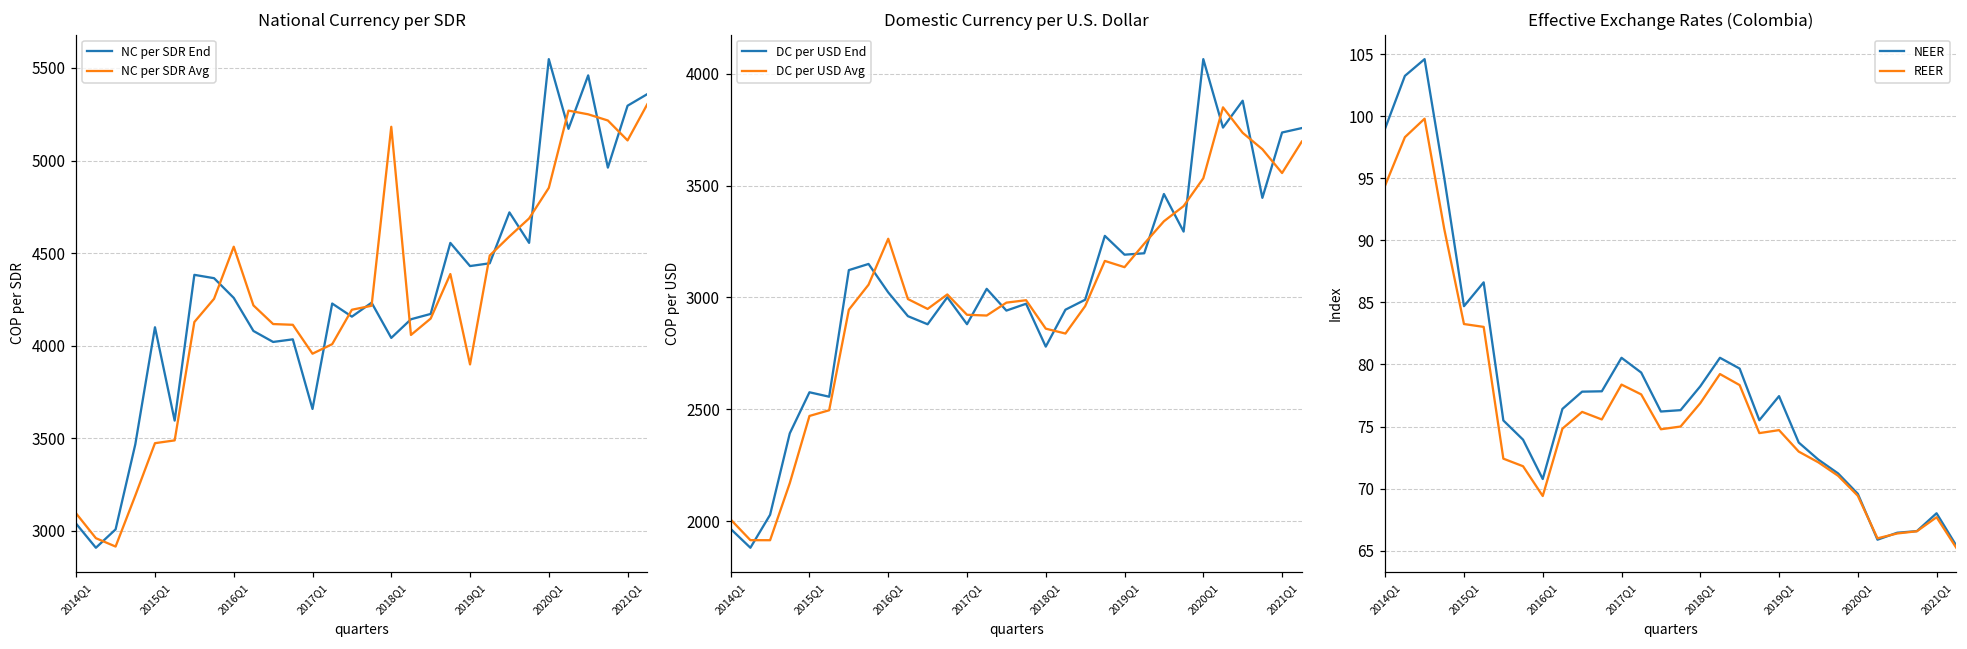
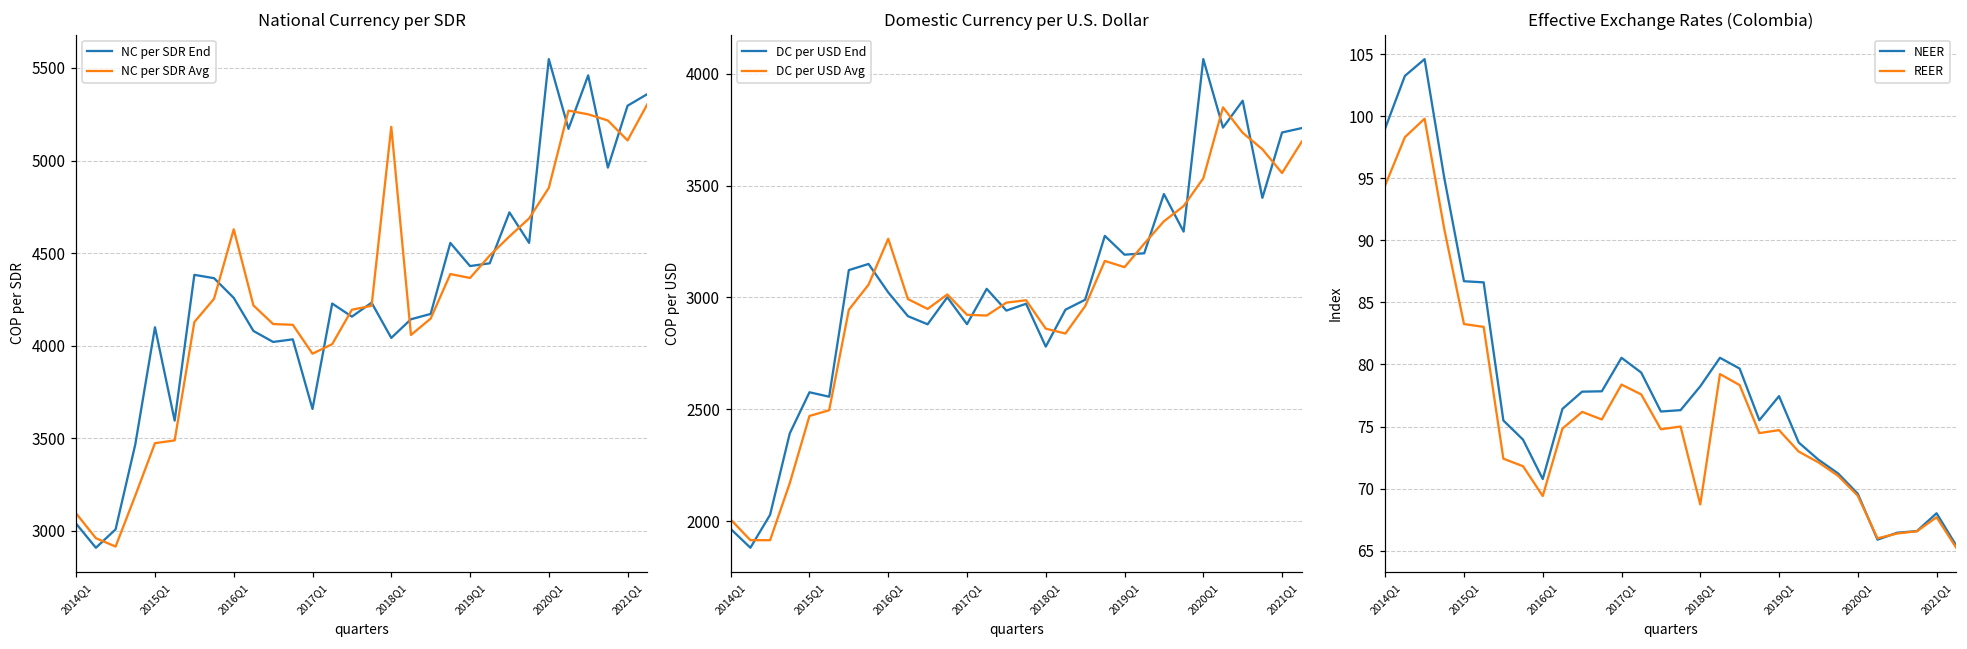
  {
    "National Currency per SDR": {
      "NC per SDR End": {
        "2014Q1": 3040,
        "2015Q1": 4100,
        "2016Q1": 4260,
        "2017Q1": 3660,
        "2018Q1": 4040,
        "2019Q1": 4430,
        "2020Q1": 5550,
        "2021Q1": 5300
      },
      "NC per SDR Avg": {
        "2014Q1": 3090,
        "2015Q1": 3470,
-       "2016Q1": 4530,
+       "2016Q1": 4630,
        "2017Q1": 3960,
        "2018Q1": 5180,
-       "2019Q1": 3900,
+       "2019Q1": 4370,
        "2020Q1": 4850,
        "2021Q1": 5110
      }
    },
    "Domestic Currency per U.S. Dollar": {
      "DC per USD End": {
        "2014Q1": 1970,
        "2015Q1": 2580,
        "2016Q1": 3020,
        "2017Q1": 2880,
        "2018Q1": 2780,
        "2019Q1": 3190,
        "2020Q1": 4060,
        "2021Q1": 3740
      },
      "DC per USD Avg": {
        "2014Q1": 2010,
        "2015Q1": 2470,
        "2016Q1": 3260,
        "2017Q1": 2920,
        "2018Q1": 2860,
        "2019Q1": 3140,
        "2020Q1": 3530,
        "2021Q1": 3560
      }
    },
    "Effective Exchange Rates (Colombia)": {
      "NEER": {
        "2014Q1": 99.0,
-       "2015Q1": 84.7,
+       "2015Q1": 86.7,
        "2016Q1": 70.8,
        "2017Q1": 80.5,
        "2018Q1": 78.2,
        "2019Q1": 77.5,
        "2021Q1": 68.0
      },
      "REER": {
        "2014Q1": 94.4,
        "2015Q1": 83.3,
        "2016Q1": 69.4,
        "2017Q1": 78.4,
-       "2018Q1": 76.9,
+       "2018Q1": 68.7,
        "2019Q1": 74.7,
        "2021Q1": 67.7
      }
    }
  }
